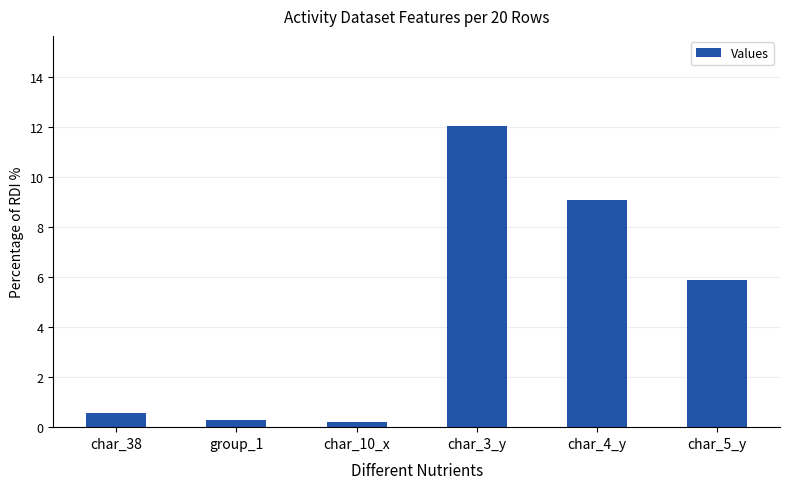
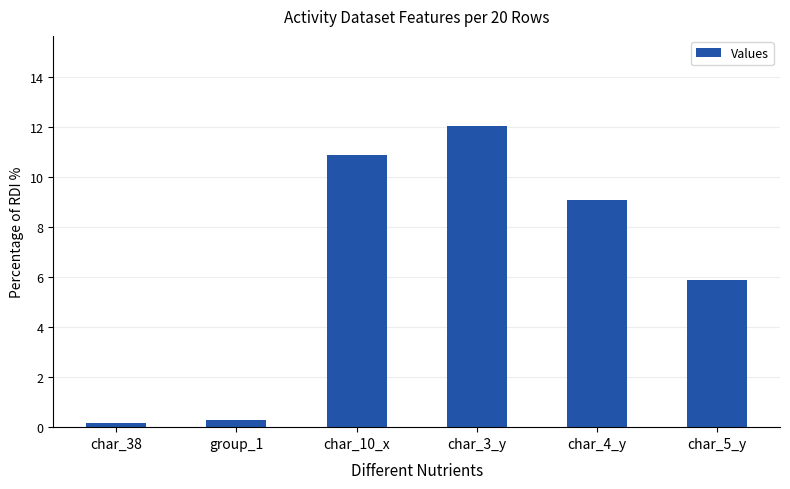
  {
-   "char_38": 0.6,
+   "char_38": 0.2,
    "group_1": 0.3,
-   "char_10_x": 0.2,
+   "char_10_x": 10.9,
    "char_3_y": 12.1,
    "char_4_y": 9.1,
    "char_5_y": 5.9
  }
